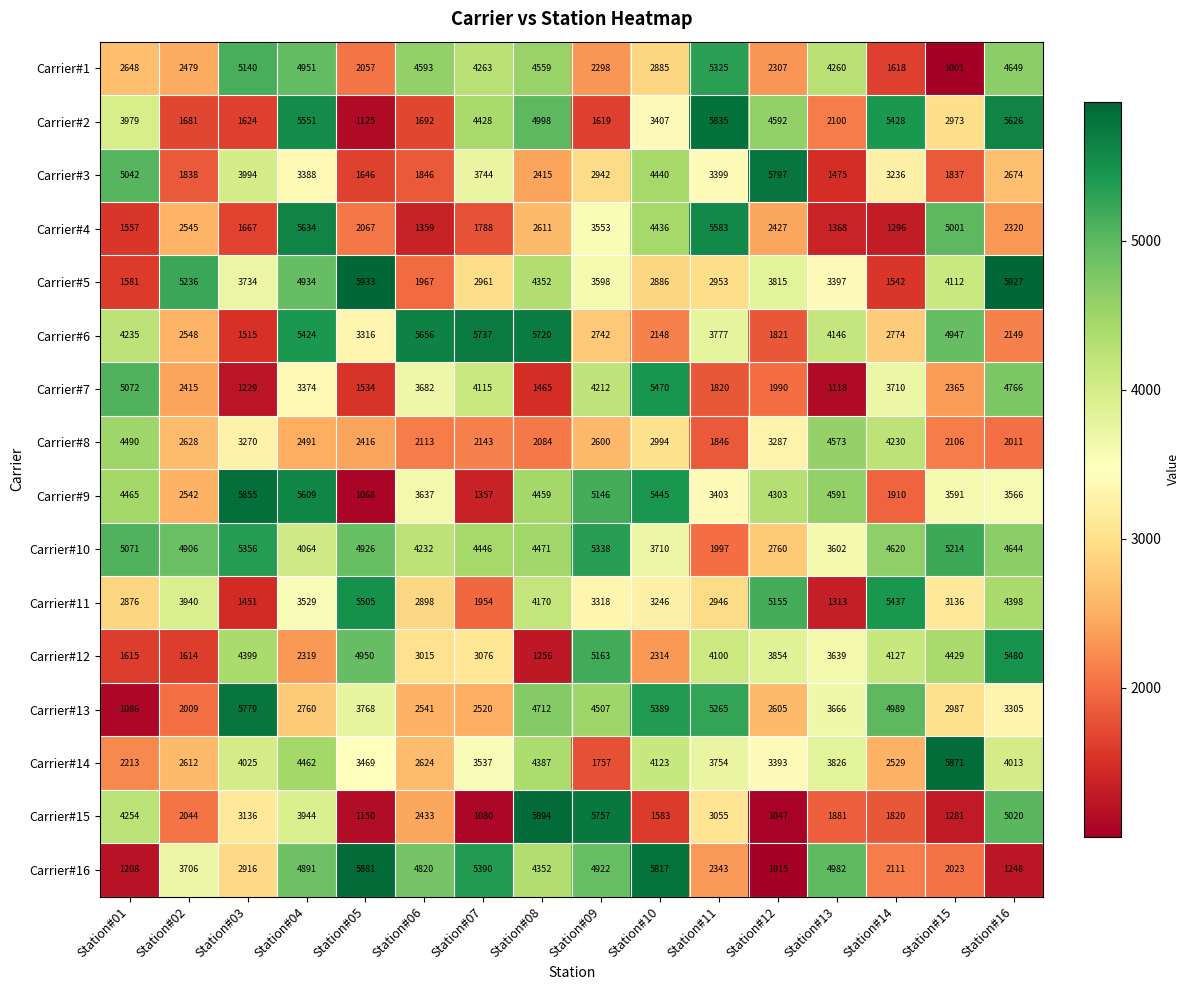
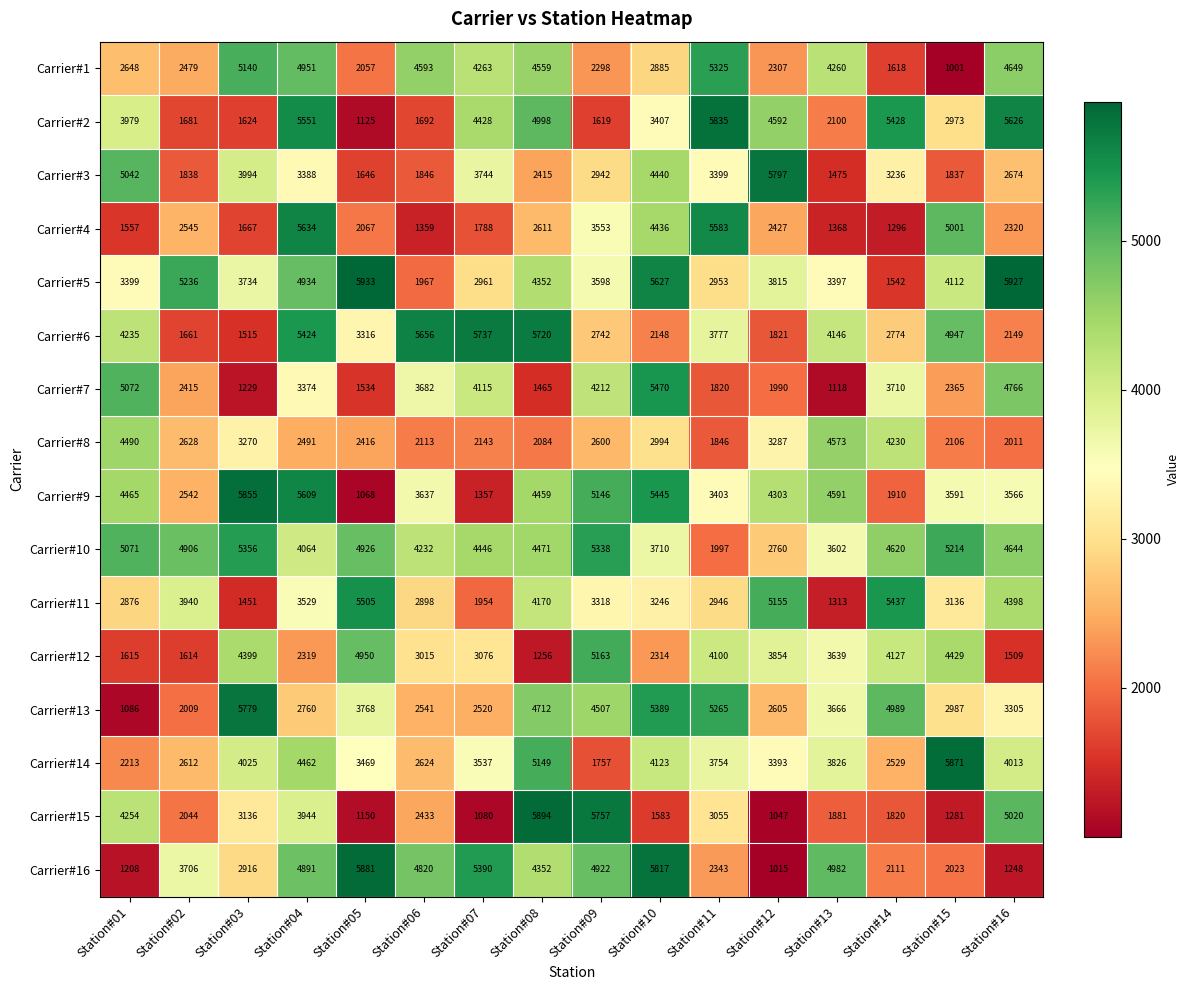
  {
    "Carrier#5": {
-     "Station#01": 1581,
+     "Station#01": 3399,
      "Station#02": 5236,
      "Station#03": 3734,
      "Station#04": 4934,
      "Station#05": 5933,
      "Station#06": 1967,
      "Station#07": 2961,
      "Station#08": 4352,
      "Station#09": 3598,
-     "Station#10": 2886,
+     "Station#10": 5627,
      "Station#11": 2953,
      "Station#12": 3815,
      "Station#13": 3397,
      "Station#14": 1542,
      "Station#15": 4112,
      "Station#16": 5927
    },
    "Carrier#6": {
      "Station#01": 4235,
-     "Station#02": 2548,
+     "Station#02": 1661,
      "Station#03": 1515,
      "Station#04": 5424,
      "Station#05": 3316,
      "Station#06": 5656,
      "Station#07": 5737,
      "Station#08": 5720,
      "Station#09": 2742,
      "Station#10": 2148,
      "Station#11": 3777,
      "Station#12": 1821,
      "Station#13": 4146,
      "Station#14": 2774,
      "Station#15": 4947,
      "Station#16": 2149
    },
    "Carrier#12": {
      "Station#01": 1615,
      "Station#02": 1614,
      "Station#03": 4399,
      "Station#04": 2319,
      "Station#05": 4950,
      "Station#06": 3015,
      "Station#07": 3076,
      "Station#08": 1256,
      "Station#09": 5163,
      "Station#10": 2314,
      "Station#11": 4100,
      "Station#12": 3854,
      "Station#13": 3639,
      "Station#14": 4127,
      "Station#15": 4429,
-     "Station#16": 5480
+     "Station#16": 1509
    },
    "Carrier#14": {
      "Station#01": 2213,
      "Station#02": 2612,
      "Station#03": 4025,
      "Station#04": 4462,
      "Station#05": 3469,
      "Station#06": 2624,
      "Station#07": 3537,
-     "Station#08": 4387,
+     "Station#08": 5149,
      "Station#09": 1757,
      "Station#10": 4123,
      "Station#11": 3754,
      "Station#12": 3393,
      "Station#13": 3826,
      "Station#14": 2529,
      "Station#15": 5871,
      "Station#16": 4013
    }
  }
